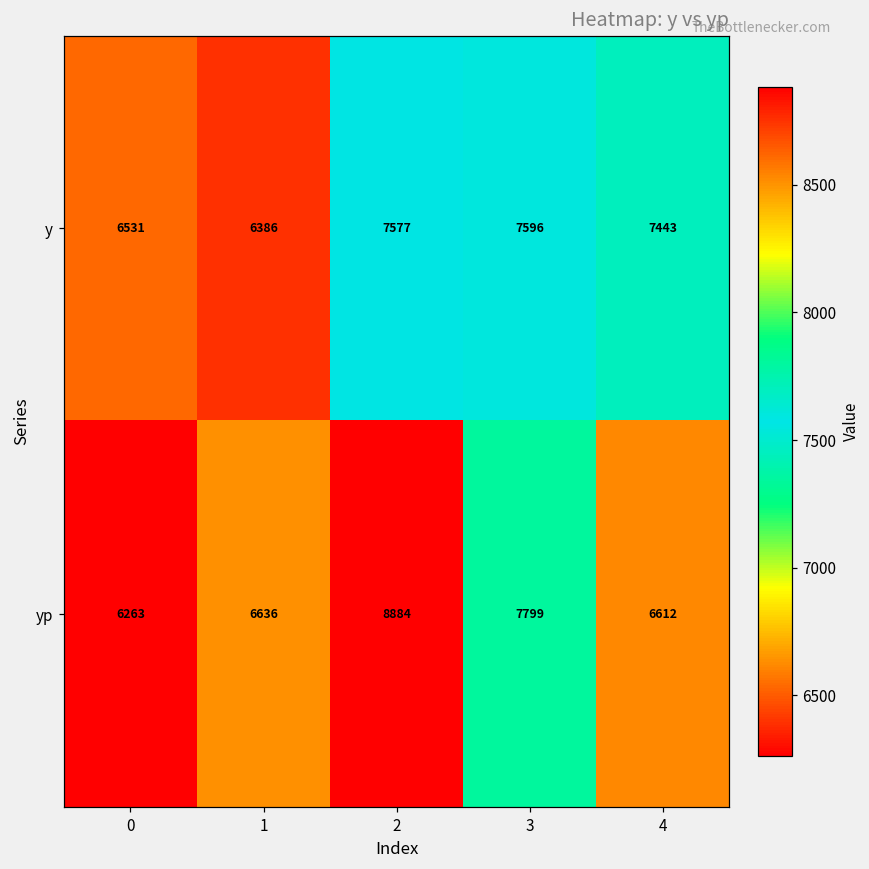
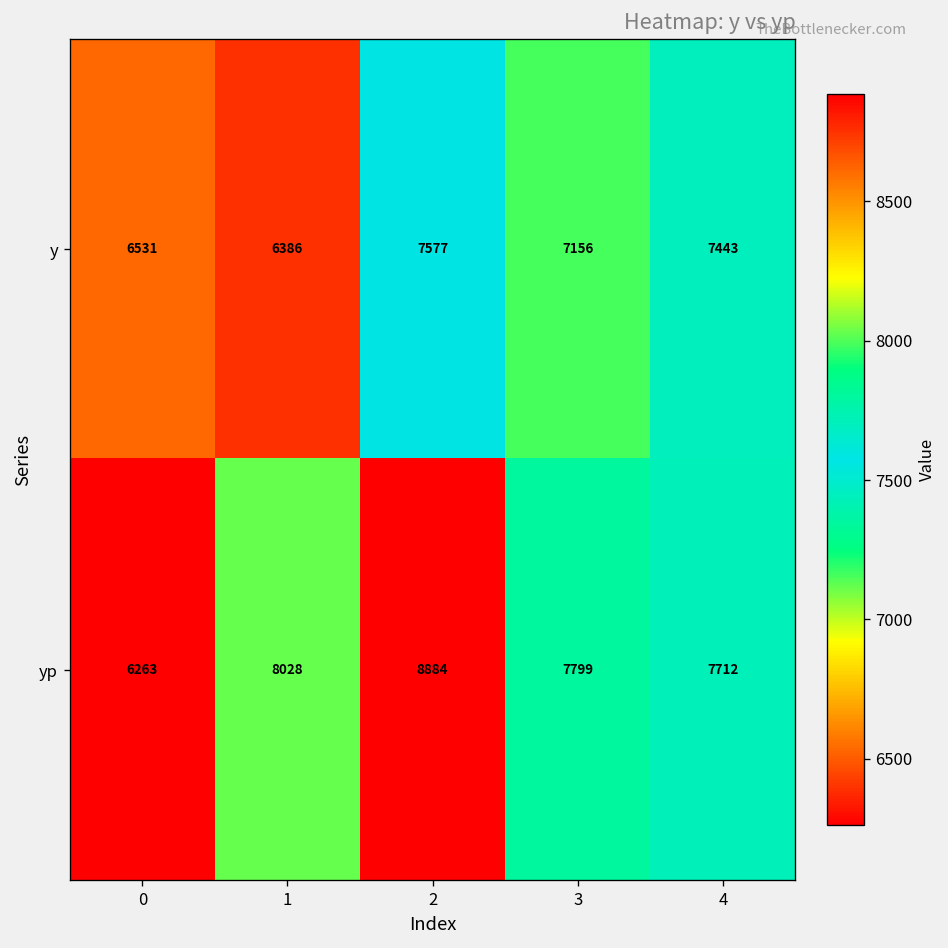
  {
    "y": {
      "0": 6531,
      "1": 6386,
      "2": 7577,
-     "3": 7596,
+     "3": 7156,
      "4": 7443
    },
    "yp": {
      "0": 6263,
-     "1": 6636,
+     "1": 8028,
      "2": 8884,
      "3": 7799,
-     "4": 6612
+     "4": 7712
    }
  }
